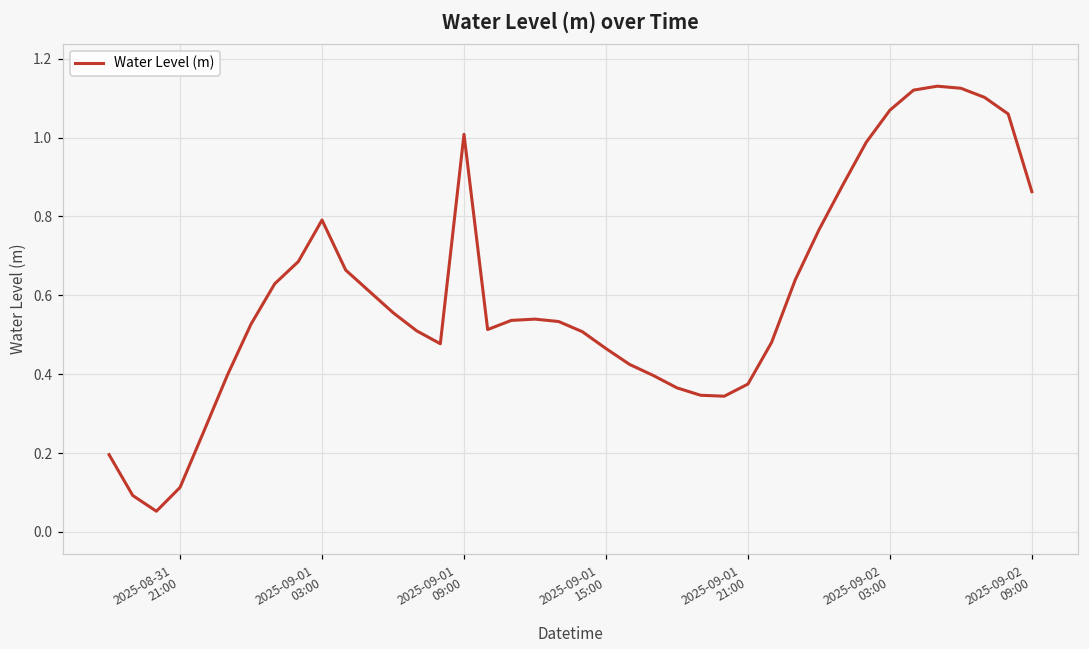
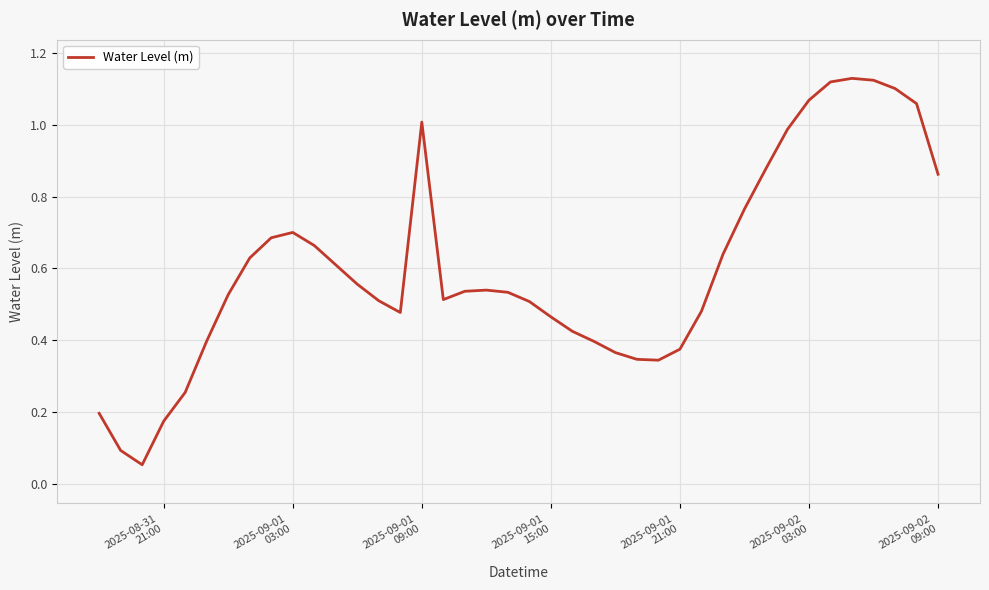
  {
-   "2025-08-31 21:00": 0.11,
-   "2025-09-01 03:00": 0.79,
+   "2025-08-31 21:00": 0.17,
+   "2025-09-01 03:00": 0.70,
    "2025-09-01 09:00": 1.01,
    "2025-09-01 15:00": 0.47,
    "2025-09-01 21:00": 0.37,
    "2025-09-02 03:00": 1.07,
    "2025-09-02 09:00": 0.86
  }
